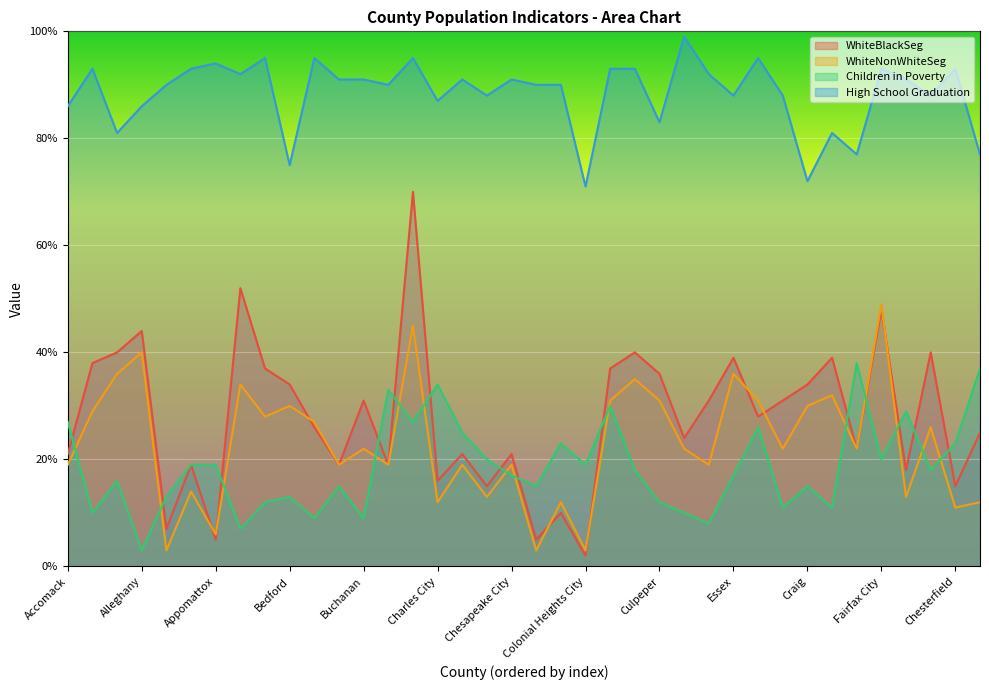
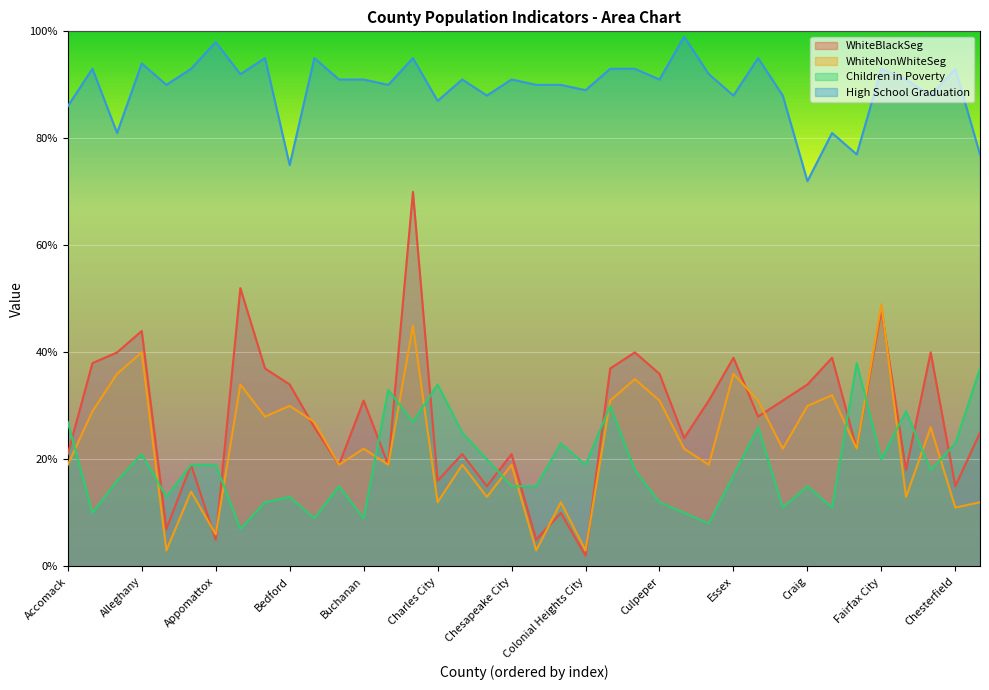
  {
    "Children in Poverty": {
-     "Alleghany": "3%",
+     "Alleghany": "21%",
      "Appomattox": "19%",
      "Bedford": "13%",
      "Buchanan": "9%",
      "Charles City": "34%",
-     "Chesapeake City": "17%",
+     "Chesapeake City": "15%",
      "Colonial Heights City": "19%",
      "Culpeper": "12%",
      "Essex": "17%",
      "Craig": "15%",
      "Fairfax City": "20%"
    },
    "High School Graduation": {
-     "Alleghany": "86%",
-     "Appomattox": "94%",
+     "Alleghany": "94%",
+     "Appomattox": "98%",
      "Bedford": "75%",
      "Buchanan": "91%",
      "Charles City": "87%",
      "Chesapeake City": "91%",
-     "Colonial Heights City": "71%",
-     "Culpeper": "83%",
+     "Colonial Heights City": "89%",
+     "Culpeper": "91%",
      "Essex": "88%",
      "Craig": "72%"
    }
  }
